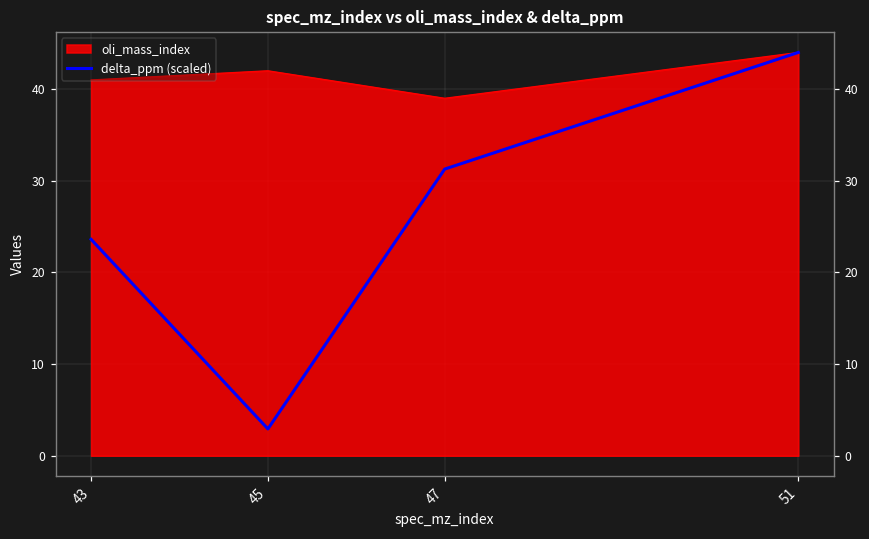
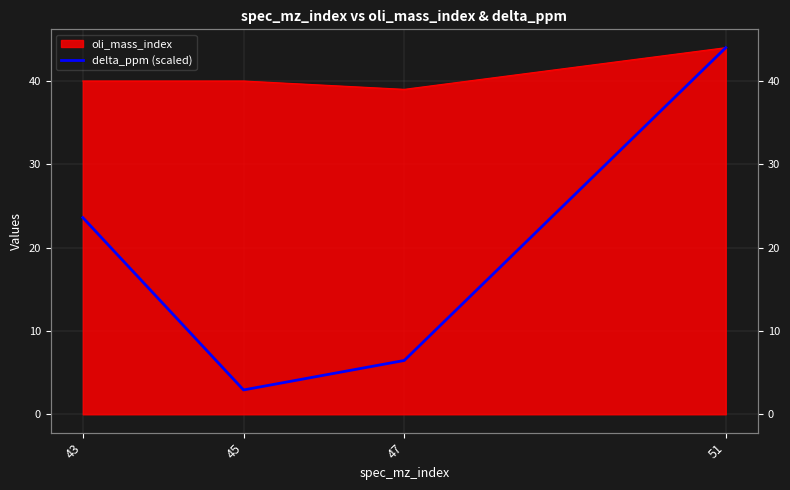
  {
    "oli_mass_index": {
-     "43": 41,
-     "45": 42,
+     "43": 40,
+     "45": 40,
      "47": 39
    },
    "delta_ppm (scaled)": {
      "43": 24,
      "45": 3,
-     "47": 31
+     "47": 6
    }
  }
